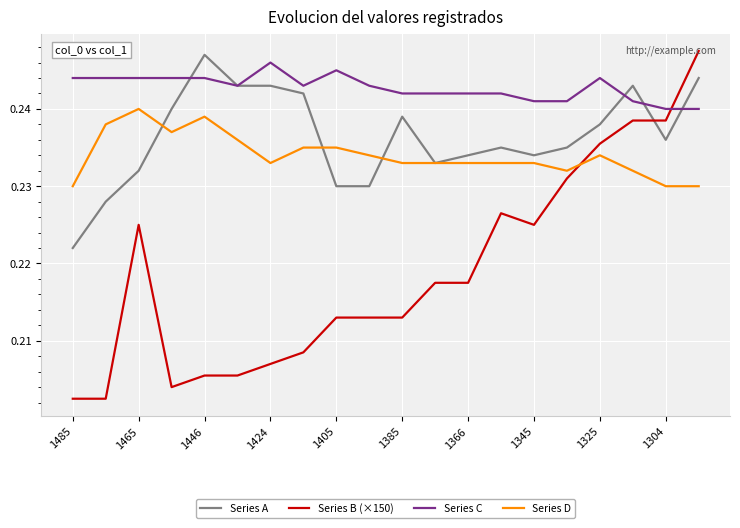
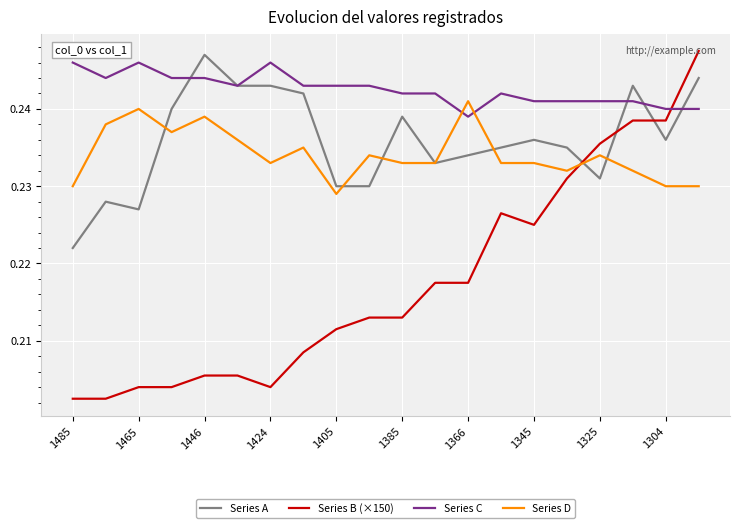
  {
    "Series A": {
      "1485": 0.222,
-     "1465": 0.232,
+     "1465": 0.227,
      "1446": 0.247,
      "1424": 0.243,
      "1405": 0.230,
      "1385": 0.239,
      "1366": 0.234,
-     "1345": 0.234,
-     "1325": 0.238,
+     "1345": 0.236,
+     "1325": 0.231,
      "1304": 0.236
    },
    "Series B (×150)": {
      "1485": 0.203,
-     "1465": 0.225,
+     "1465": 0.204,
      "1446": 0.206,
-     "1424": 0.207,
-     "1405": 0.213,
+     "1424": 0.204,
+     "1405": 0.212,
      "1385": 0.213,
      "1366": 0.217,
      "1345": 0.225,
      "1325": 0.236,
      "1304": 0.239
    },
    "Series C": {
-     "1485": 0.244,
-     "1465": 0.244,
+     "1485": 0.246,
+     "1465": 0.246,
      "1446": 0.244,
      "1424": 0.246,
-     "1405": 0.245,
+     "1405": 0.243,
      "1385": 0.242,
-     "1366": 0.242,
+     "1366": 0.239,
      "1345": 0.241,
-     "1325": 0.244,
+     "1325": 0.241,
      "1304": 0.240
    },
    "Series D": {
      "1485": 0.230,
      "1465": 0.240,
      "1446": 0.239,
      "1424": 0.233,
-     "1405": 0.235,
+     "1405": 0.229,
      "1385": 0.233,
-     "1366": 0.233,
+     "1366": 0.241,
      "1345": 0.233,
      "1325": 0.234,
      "1304": 0.230
    }
  }
